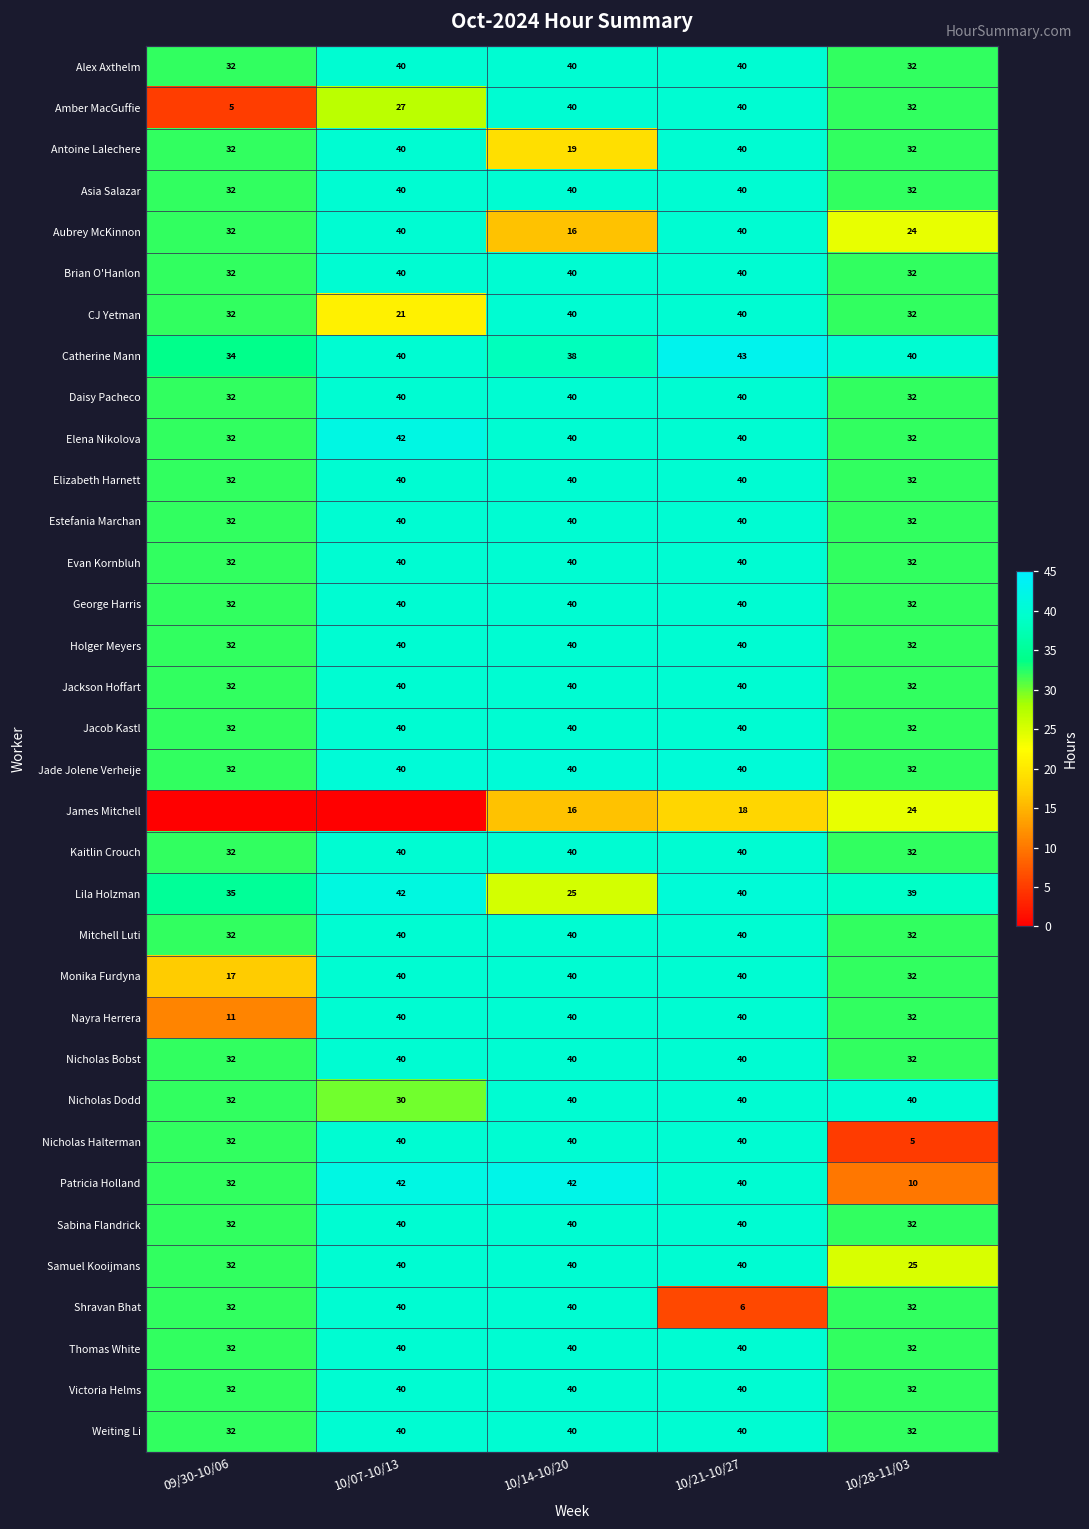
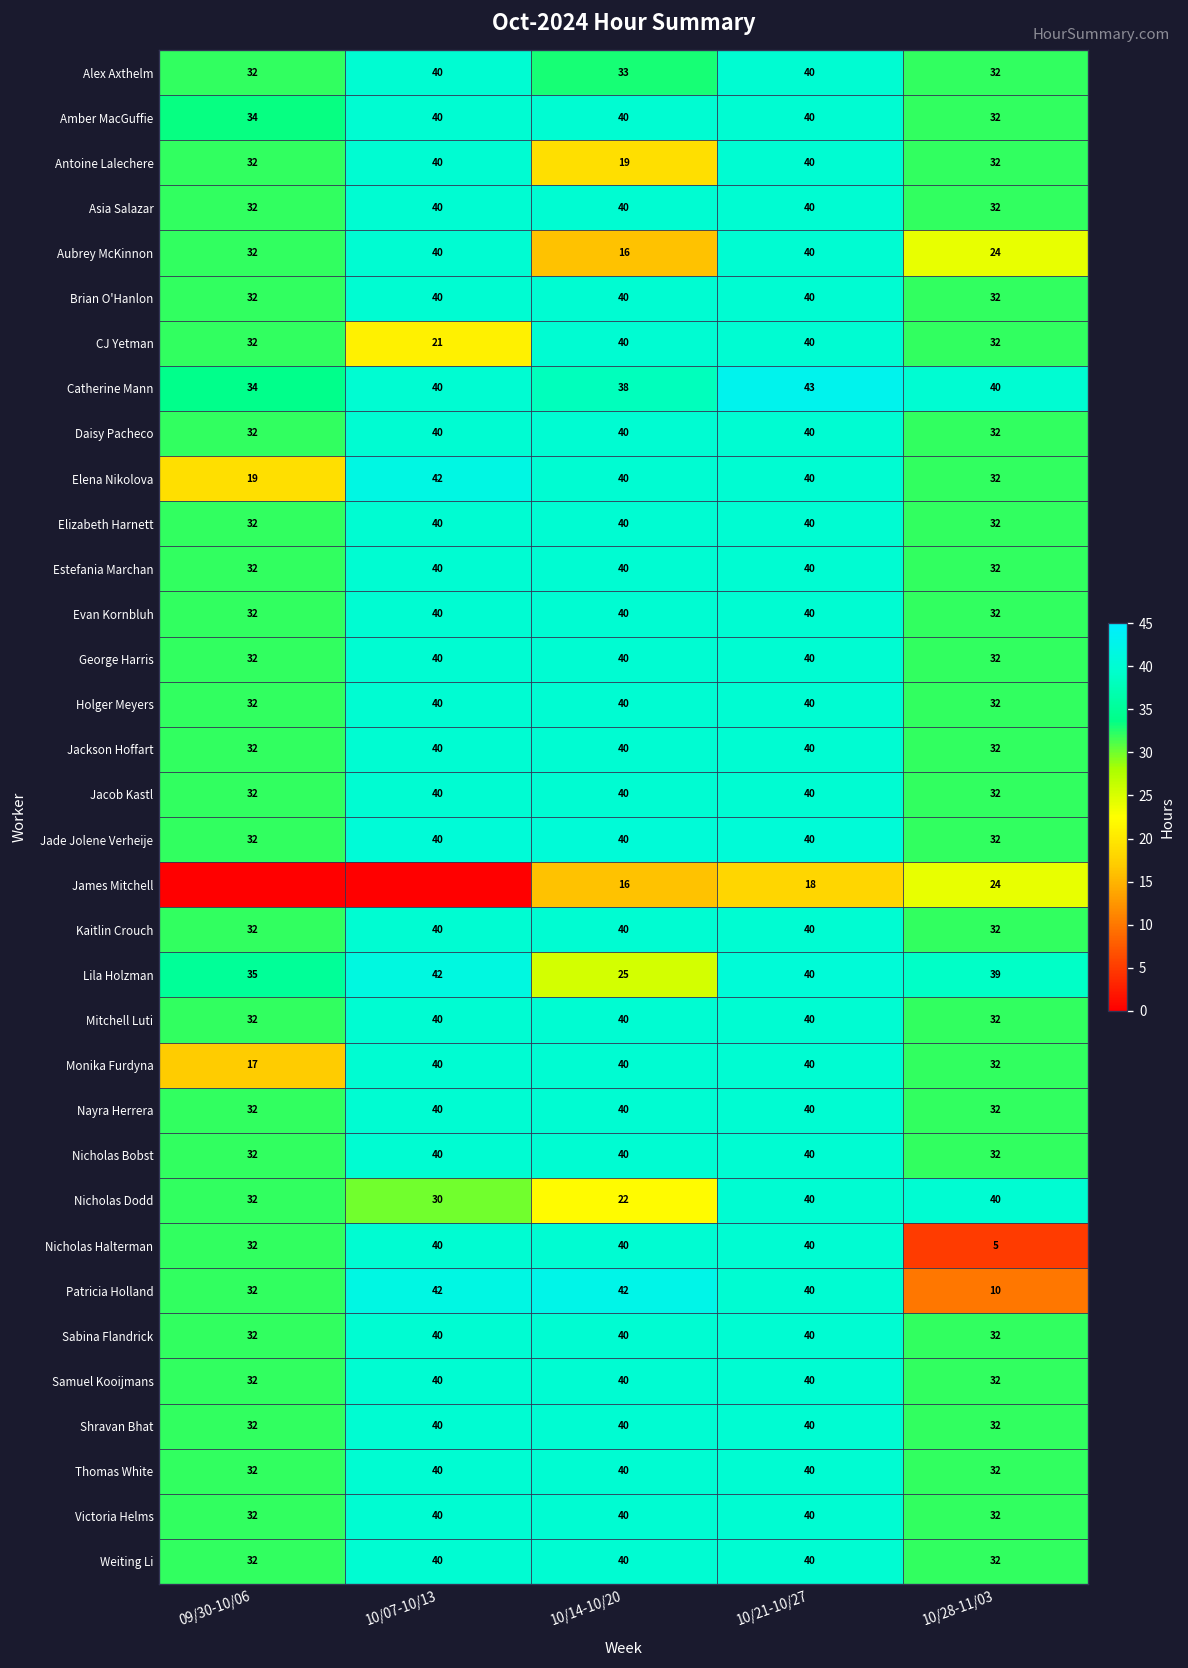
  {
    "Alex Axthelm": {
      "09/30-10/06": 32,
      "10/07-10/13": 40,
-     "10/14-10/20": 40,
+     "10/14-10/20": 33,
      "10/21-10/27": 40,
      "10/28-11/03": 32
    },
    "Amber MacGuffie": {
-     "09/30-10/06": 5,
-     "10/07-10/13": 27,
+     "09/30-10/06": 34,
+     "10/07-10/13": 40,
      "10/14-10/20": 40,
      "10/21-10/27": 40,
      "10/28-11/03": 32
    },
    "Antoine Lalechere": {
      "09/30-10/06": 32,
      "10/07-10/13": 40,
      "10/14-10/20": 19,
      "10/21-10/27": 40,
      "10/28-11/03": 32
    },
    "Asia Salazar": {
      "09/30-10/06": 32,
      "10/07-10/13": 40,
      "10/14-10/20": 40,
      "10/21-10/27": 40,
      "10/28-11/03": 32
    },
    "Aubrey McKinnon": {
      "09/30-10/06": 32,
      "10/07-10/13": 40,
      "10/14-10/20": 16,
      "10/21-10/27": 40,
      "10/28-11/03": 24
    },
    "Brian O'Hanlon": {
      "09/30-10/06": 32,
      "10/07-10/13": 40,
      "10/14-10/20": 40,
      "10/21-10/27": 40,
      "10/28-11/03": 32
    },
    "CJ Yetman": {
      "09/30-10/06": 32,
      "10/07-10/13": 21,
      "10/14-10/20": 40,
      "10/21-10/27": 40,
      "10/28-11/03": 32
    },
    "Catherine Mann": {
      "09/30-10/06": 34,
      "10/07-10/13": 40,
      "10/14-10/20": 38,
      "10/21-10/27": 43,
      "10/28-11/03": 40
    },
    "Daisy Pacheco": {
      "09/30-10/06": 32,
      "10/07-10/13": 40,
      "10/14-10/20": 40,
      "10/21-10/27": 40,
      "10/28-11/03": 32
    },
    "Elena Nikolova": {
-     "09/30-10/06": 32,
+     "09/30-10/06": 19,
      "10/07-10/13": 42,
      "10/14-10/20": 40,
      "10/21-10/27": 40,
      "10/28-11/03": 32
    },
    "Elizabeth Harnett": {
      "09/30-10/06": 32,
      "10/07-10/13": 40,
      "10/14-10/20": 40,
      "10/21-10/27": 40,
      "10/28-11/03": 32
    },
    "Estefania Marchan": {
      "09/30-10/06": 32,
      "10/07-10/13": 40,
      "10/14-10/20": 40,
      "10/21-10/27": 40,
      "10/28-11/03": 32
    },
    "Evan Kornbluh": {
      "09/30-10/06": 32,
      "10/07-10/13": 40,
      "10/14-10/20": 40,
      "10/21-10/27": 40,
      "10/28-11/03": 32
    },
    "George Harris": {
      "09/30-10/06": 32,
      "10/07-10/13": 40,
      "10/14-10/20": 40,
      "10/21-10/27": 40,
      "10/28-11/03": 32
    },
    "Holger Meyers": {
      "09/30-10/06": 32,
      "10/07-10/13": 40,
      "10/14-10/20": 40,
      "10/21-10/27": 40,
      "10/28-11/03": 32
    },
    "Jackson Hoffart": {
      "09/30-10/06": 32,
      "10/07-10/13": 40,
      "10/14-10/20": 40,
      "10/21-10/27": 40,
      "10/28-11/03": 32
    },
    "Jacob Kastl": {
      "09/30-10/06": 32,
      "10/07-10/13": 40,
      "10/14-10/20": 40,
      "10/21-10/27": 40,
      "10/28-11/03": 32
    },
    "Jade Jolene Verheije": {
      "09/30-10/06": 32,
      "10/07-10/13": 40,
      "10/14-10/20": 40,
      "10/21-10/27": 40,
      "10/28-11/03": 32
    },
    "James Mitchell": {
      "10/14-10/20": 16,
      "10/21-10/27": 18,
      "10/28-11/03": 24
    },
    "Kaitlin Crouch": {
      "09/30-10/06": 32,
      "10/07-10/13": 40,
      "10/14-10/20": 40,
      "10/21-10/27": 40,
      "10/28-11/03": 32
    },
    "Lila Holzman": {
      "09/30-10/06": 35,
      "10/07-10/13": 42,
      "10/14-10/20": 25,
      "10/21-10/27": 40,
      "10/28-11/03": 39
    },
    "Mitchell Luti": {
      "09/30-10/06": 32,
      "10/07-10/13": 40,
      "10/14-10/20": 40,
      "10/21-10/27": 40,
      "10/28-11/03": 32
    },
    "Monika Furdyna": {
      "09/30-10/06": 17,
      "10/07-10/13": 40,
      "10/14-10/20": 40,
      "10/21-10/27": 40,
      "10/28-11/03": 32
    },
    "Nayra Herrera": {
-     "09/30-10/06": 11,
+     "09/30-10/06": 32,
      "10/07-10/13": 40,
      "10/14-10/20": 40,
      "10/21-10/27": 40,
      "10/28-11/03": 32
    },
    "Nicholas Bobst": {
      "09/30-10/06": 32,
      "10/07-10/13": 40,
      "10/14-10/20": 40,
      "10/21-10/27": 40,
      "10/28-11/03": 32
    },
    "Nicholas Dodd": {
      "09/30-10/06": 32,
      "10/07-10/13": 30,
-     "10/14-10/20": 40,
+     "10/14-10/20": 22,
      "10/21-10/27": 40,
      "10/28-11/03": 40
    },
    "Nicholas Halterman": {
      "09/30-10/06": 32,
      "10/07-10/13": 40,
      "10/14-10/20": 40,
      "10/21-10/27": 40,
      "10/28-11/03": 5
    },
    "Patricia Holland": {
      "09/30-10/06": 32,
      "10/07-10/13": 42,
      "10/14-10/20": 42,
      "10/21-10/27": 40,
      "10/28-11/03": 10
    },
    "Sabina Flandrick": {
      "09/30-10/06": 32,
      "10/07-10/13": 40,
      "10/14-10/20": 40,
      "10/21-10/27": 40,
      "10/28-11/03": 32
    },
    "Samuel Kooijmans": {
      "09/30-10/06": 32,
      "10/07-10/13": 40,
      "10/14-10/20": 40,
      "10/21-10/27": 40,
-     "10/28-11/03": 25
+     "10/28-11/03": 32
    },
    "Shravan Bhat": {
      "09/30-10/06": 32,
      "10/07-10/13": 40,
      "10/14-10/20": 40,
-     "10/21-10/27": 6,
+     "10/21-10/27": 40,
      "10/28-11/03": 32
    },
    "Thomas White": {
      "09/30-10/06": 32,
      "10/07-10/13": 40,
      "10/14-10/20": 40,
      "10/21-10/27": 40,
      "10/28-11/03": 32
    },
    "Victoria Helms": {
      "09/30-10/06": 32,
      "10/07-10/13": 40,
      "10/14-10/20": 40,
      "10/21-10/27": 40,
      "10/28-11/03": 32
    },
    "Weiting Li": {
      "09/30-10/06": 32,
      "10/07-10/13": 40,
      "10/14-10/20": 40,
      "10/21-10/27": 40,
      "10/28-11/03": 32
    }
  }
